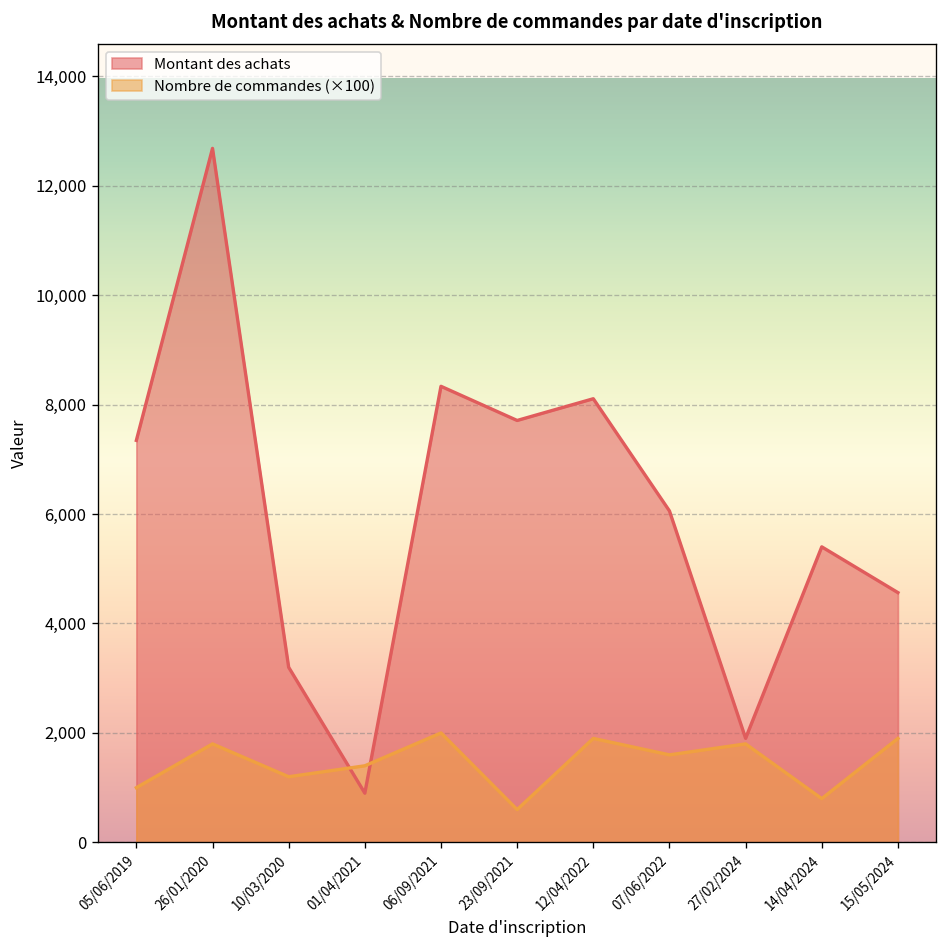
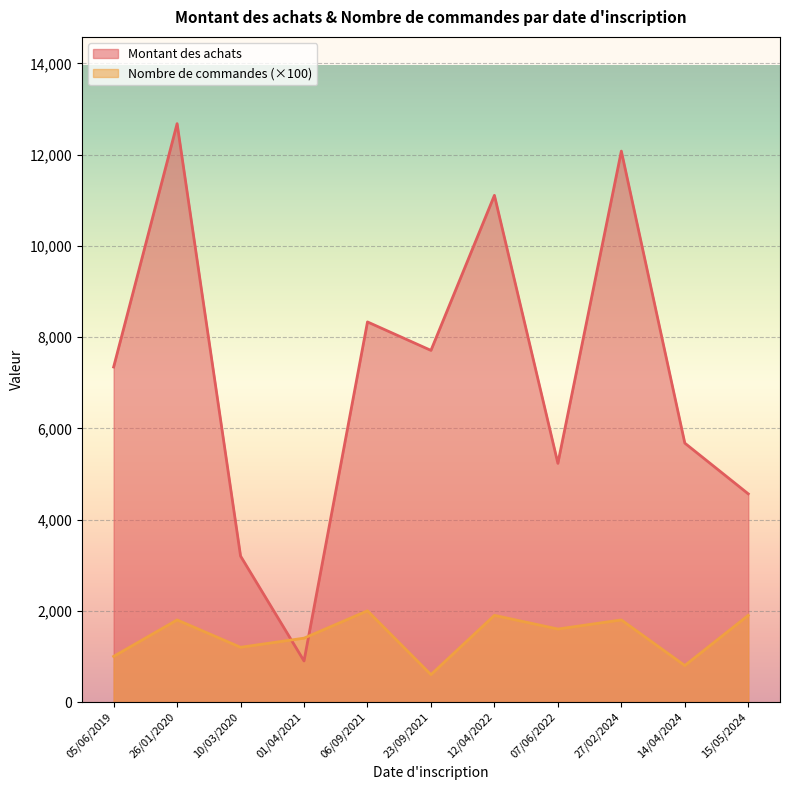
  {
    "Montant des achats": {
      "05/06/2019": "7,300",
      "26/01/2020": "12,700",
      "10/03/2020": "3,200",
      "01/04/2021": "900",
      "06/09/2021": "8,300",
      "23/09/2021": "7,700",
-     "12/04/2022": "8,100",
-     "07/06/2022": "6,100",
-     "27/02/2024": "1,900",
-     "14/04/2024": "5,400",
+     "12/04/2022": "11,100",
+     "07/06/2022": "5,200",
+     "27/02/2024": "12,100",
+     "14/04/2024": "5,700",
      "15/05/2024": "4,600"
    },
    "Nombre de commandes (×100)": {
      "05/06/2019": "1,000",
      "26/01/2020": "1,800",
      "10/03/2020": "1,200",
      "01/04/2021": "1,400",
      "06/09/2021": "2,000",
      "23/09/2021": "600",
      "12/04/2022": "1,900",
      "07/06/2022": "1,600",
      "27/02/2024": "1,800",
      "14/04/2024": "800",
      "15/05/2024": "1,900"
    }
  }
